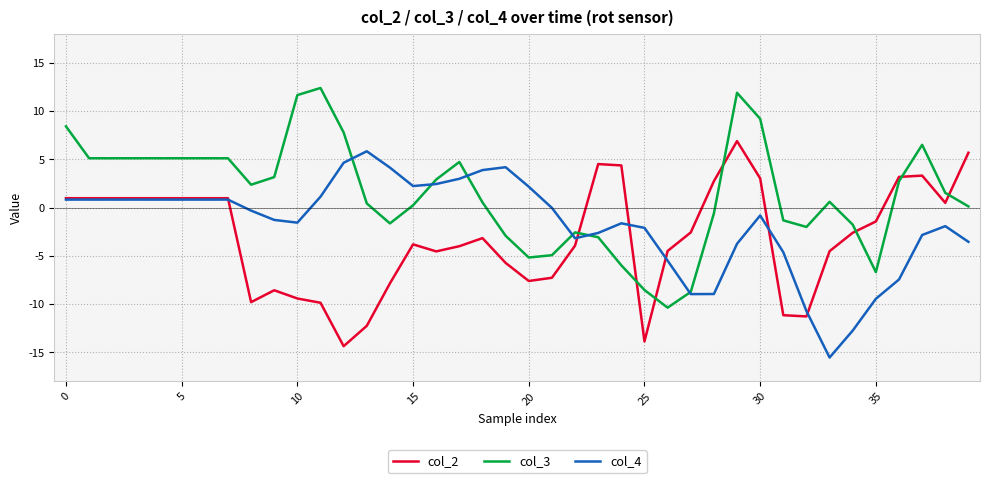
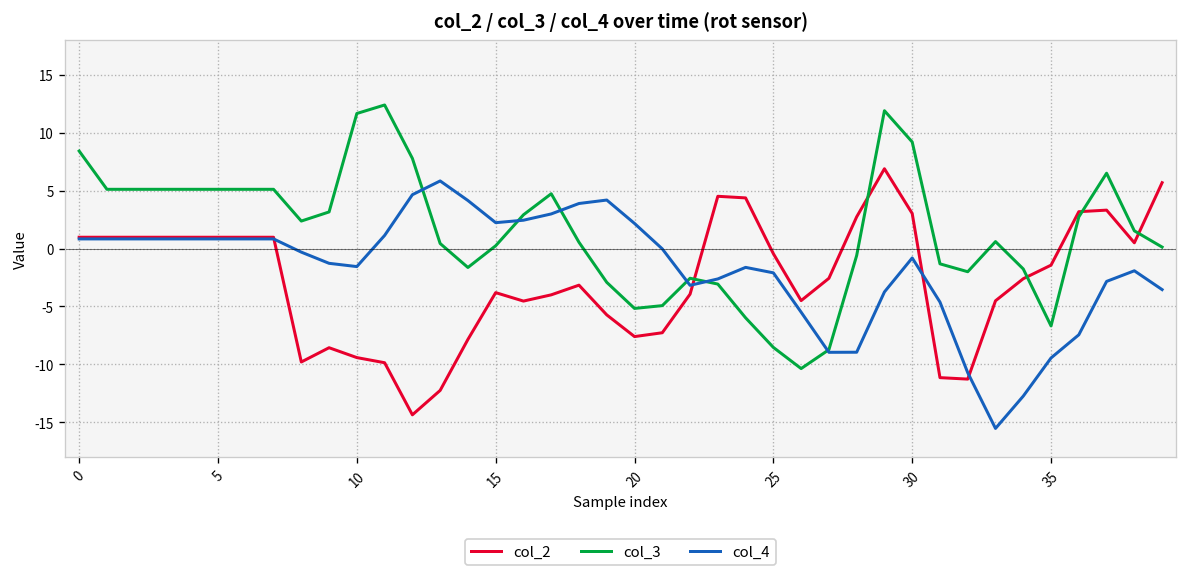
  {
    "col_2": {
      "10": -9,
      "15": -4,
      "20": -8,
-     "25": -14,
+     "25": 0,
      "30": 3,
      "35": -1
    },
    "col_3": {
      "0": 8,
      "5": 5,
      "10": 12,
      "15": 0,
      "20": -5,
      "25": -9,
      "30": 9,
      "35": -7
    },
    "col_4": {
      "10": -2,
      "15": 2,
      "20": 2,
      "25": -2,
      "30": -1,
      "35": -9
    }
  }
